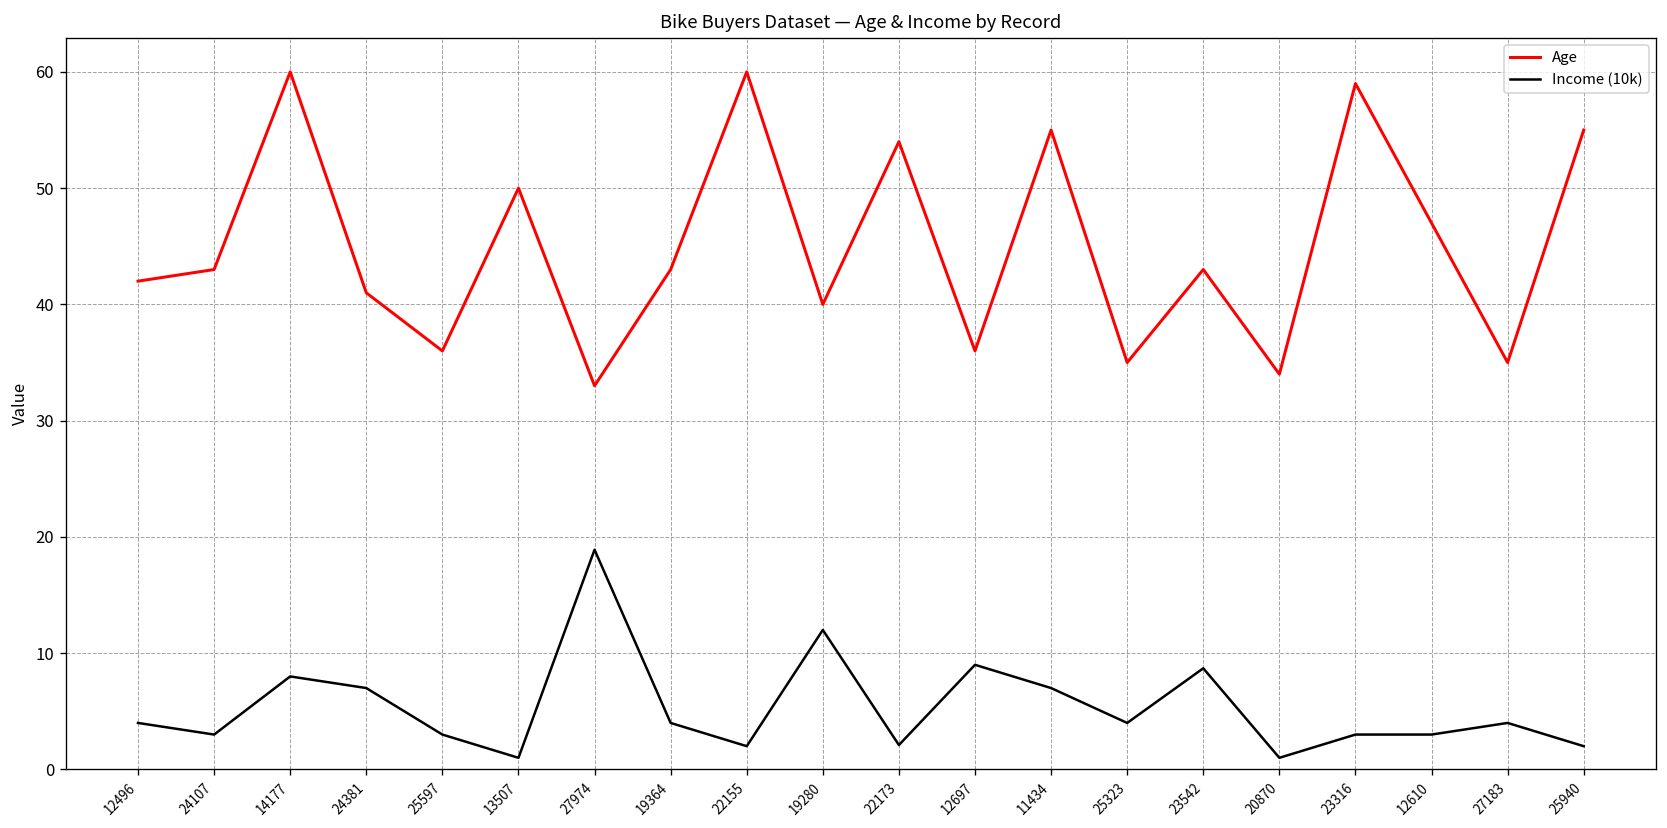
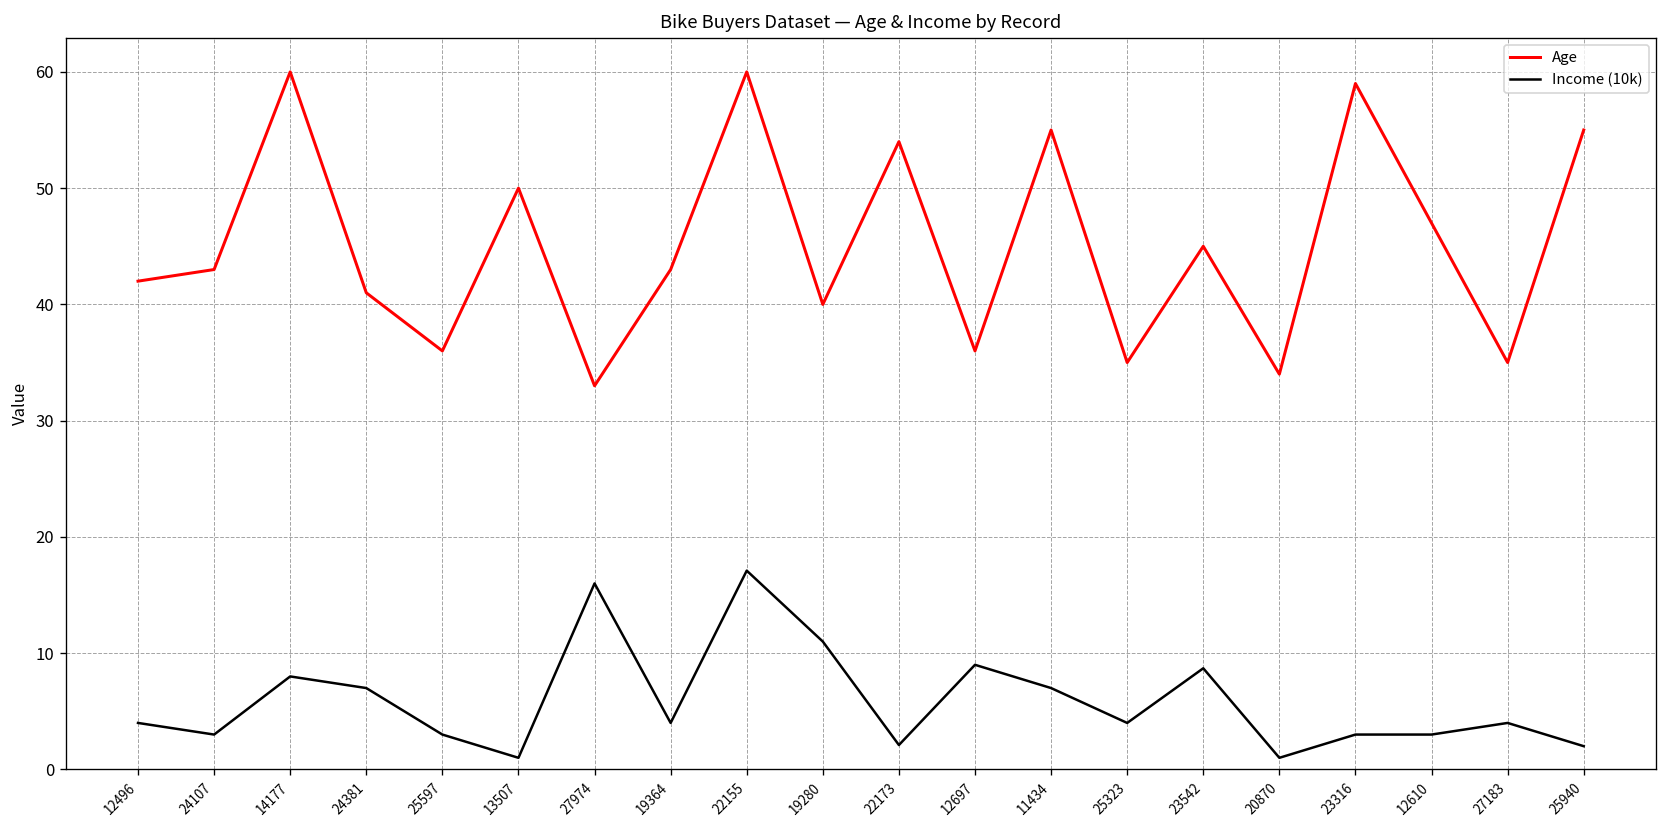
  {
    "Age": {
      "12496": 42,
      "24107": 43,
      "14177": 60,
      "24381": 41,
      "25597": 36,
      "13507": 50,
      "27974": 33,
      "19364": 43,
      "22155": 60,
      "19280": 40,
      "22173": 54,
      "12697": 36,
      "11434": 55,
      "25323": 35,
-     "23542": 43,
+     "23542": 45,
      "20870": 34,
      "23316": 59,
      "12610": 47,
      "27183": 35,
      "25940": 55
    },
    "Income (10k)": {
      "12496": 4,
      "24107": 3,
      "14177": 8,
      "24381": 7,
      "25597": 3,
      "13507": 1,
-     "27974": 19,
+     "27974": 16,
      "19364": 4,
-     "22155": 2,
-     "19280": 12,
+     "22155": 17,
+     "19280": 11,
      "22173": 2,
      "12697": 9,
      "11434": 7,
      "25323": 4,
      "23542": 9,
      "20870": 1,
      "23316": 3,
      "12610": 3,
      "27183": 4,
      "25940": 2
    }
  }
